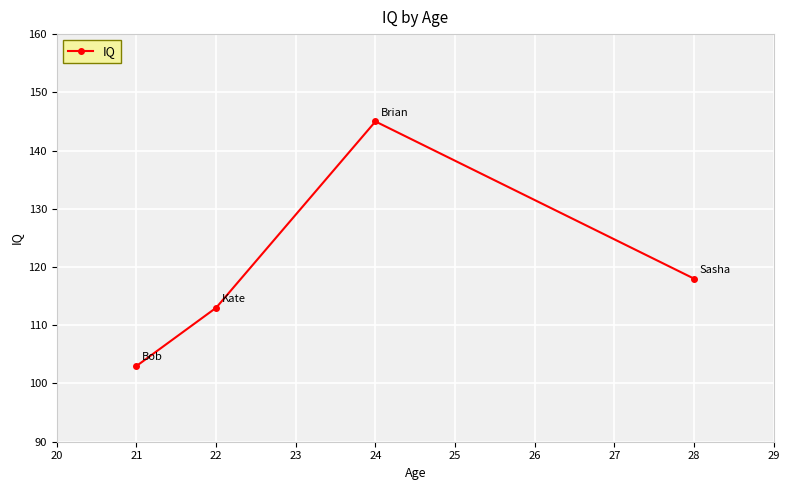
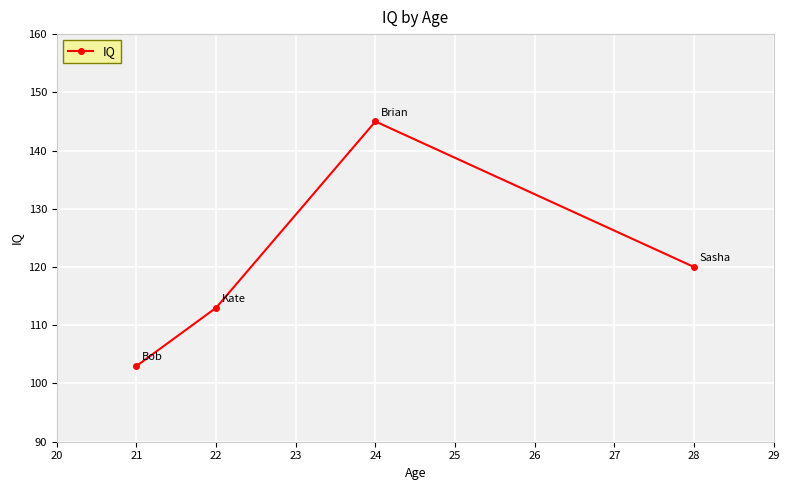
  {
    "21": 103,
    "22": 113,
    "24": 145,
-   "28": 118
+   "28": 120
  }
